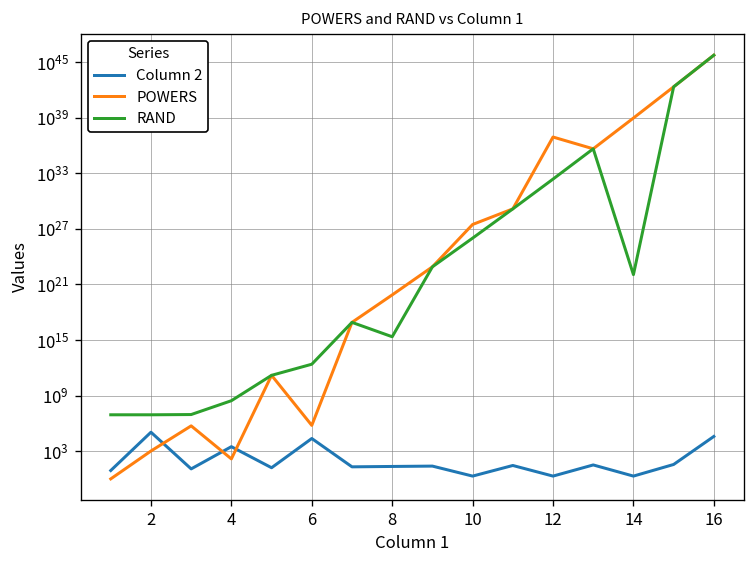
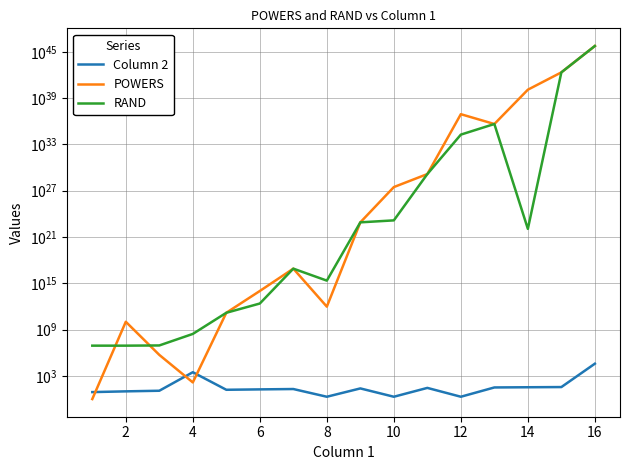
  {
    "Column 2": {
-     "2": 100000,
+     "2": 10,
      "4": 3000,
-     "6": 20000,
-     "8": 20,
+     "6": 20,
+     "8": 2,
      "10": 2,
      "12": 2,
-     "14": 2,
+     "14": 0,
      "16": 0
    },
    "POWERS": {
-     "2": 1000,
+     "2": 10000000000,
      "4": 100,
-     "6": 1000000,
-     "8": 100000000000000000000,
+     "6": 100000000000000,
+     "8": 1000000000000,
      "10": 3000000000000000000000000000,
      "12": 10000000000000000000000000000000000000,
-     "14": 1000000000000000000000000000000000000000
+     "14": 10000000000000000000000000000000000000000
    },
    "RAND": {
      "2": 10000000,
      "4": 300000000,
      "6": 2000000000000,
      "8": 2000000000000000,
-     "10": 100000000000000000000000000,
-     "12": 200000000000000000000000000000000,
+     "10": 100000000000000000000000,
+     "12": 20000000000000000000000000000000000,
      "14": 10000000000000000000000
    }
  }
